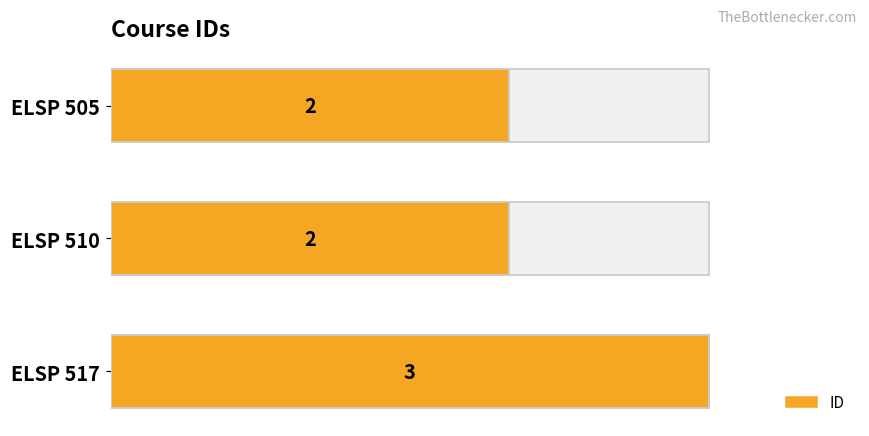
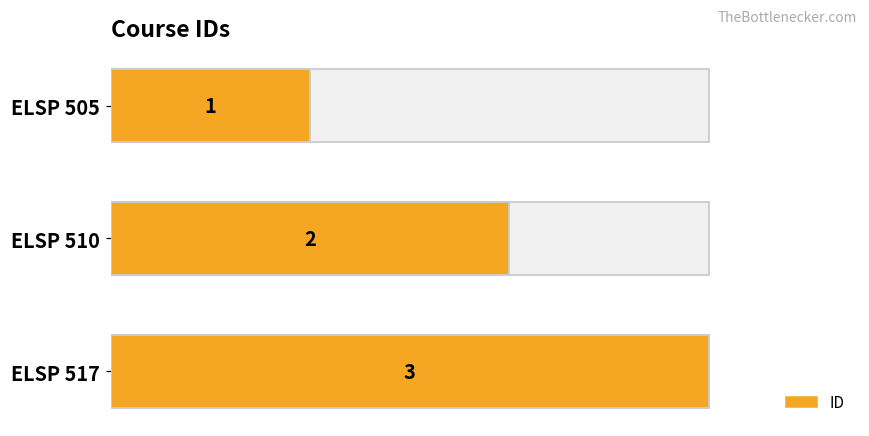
  {
    "ID": {
-     "ELSP 505": 2,
+     "ELSP 505": 1,
      "ELSP 517": 3
    }
  }
